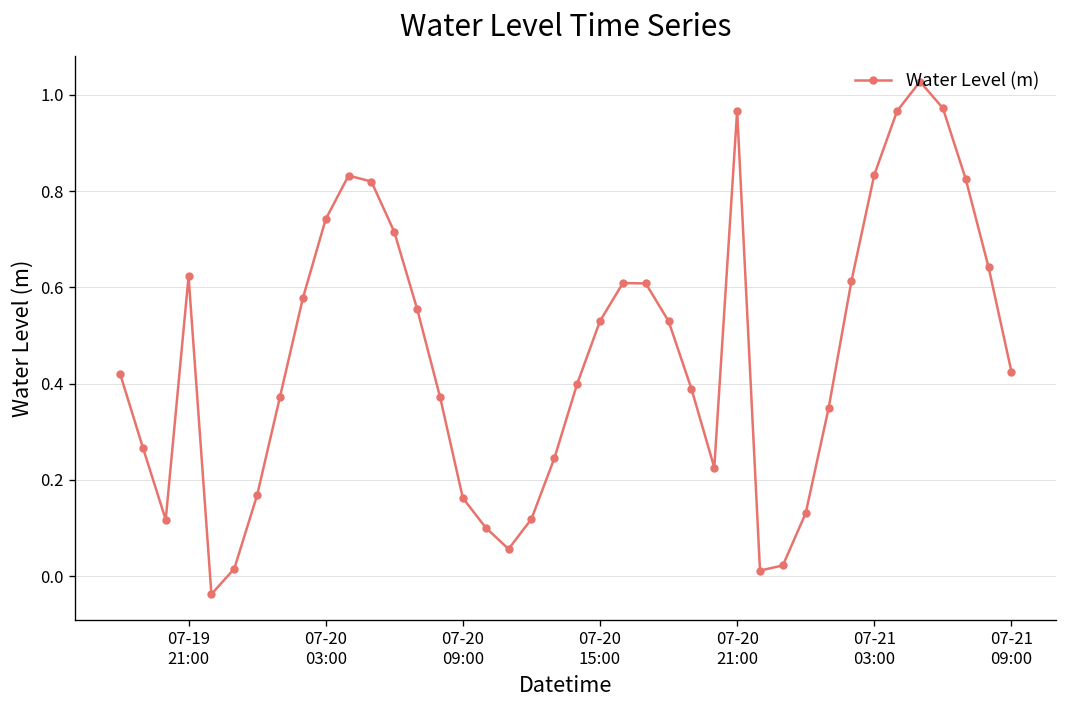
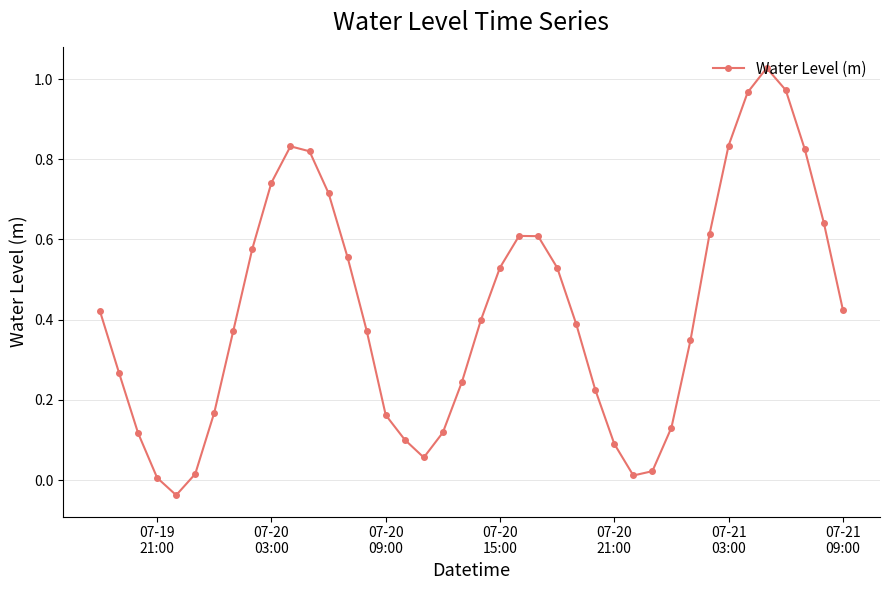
  {
-   "07-19 21:00": 0.62,
+   "07-19 21:00": 0.01,
    "07-20 03:00": 0.74,
    "07-20 09:00": 0.16,
    "07-20 15:00": 0.53,
-   "07-20 21:00": 0.97,
+   "07-20 21:00": 0.09,
    "07-21 03:00": 0.83,
    "07-21 09:00": 0.43
  }
